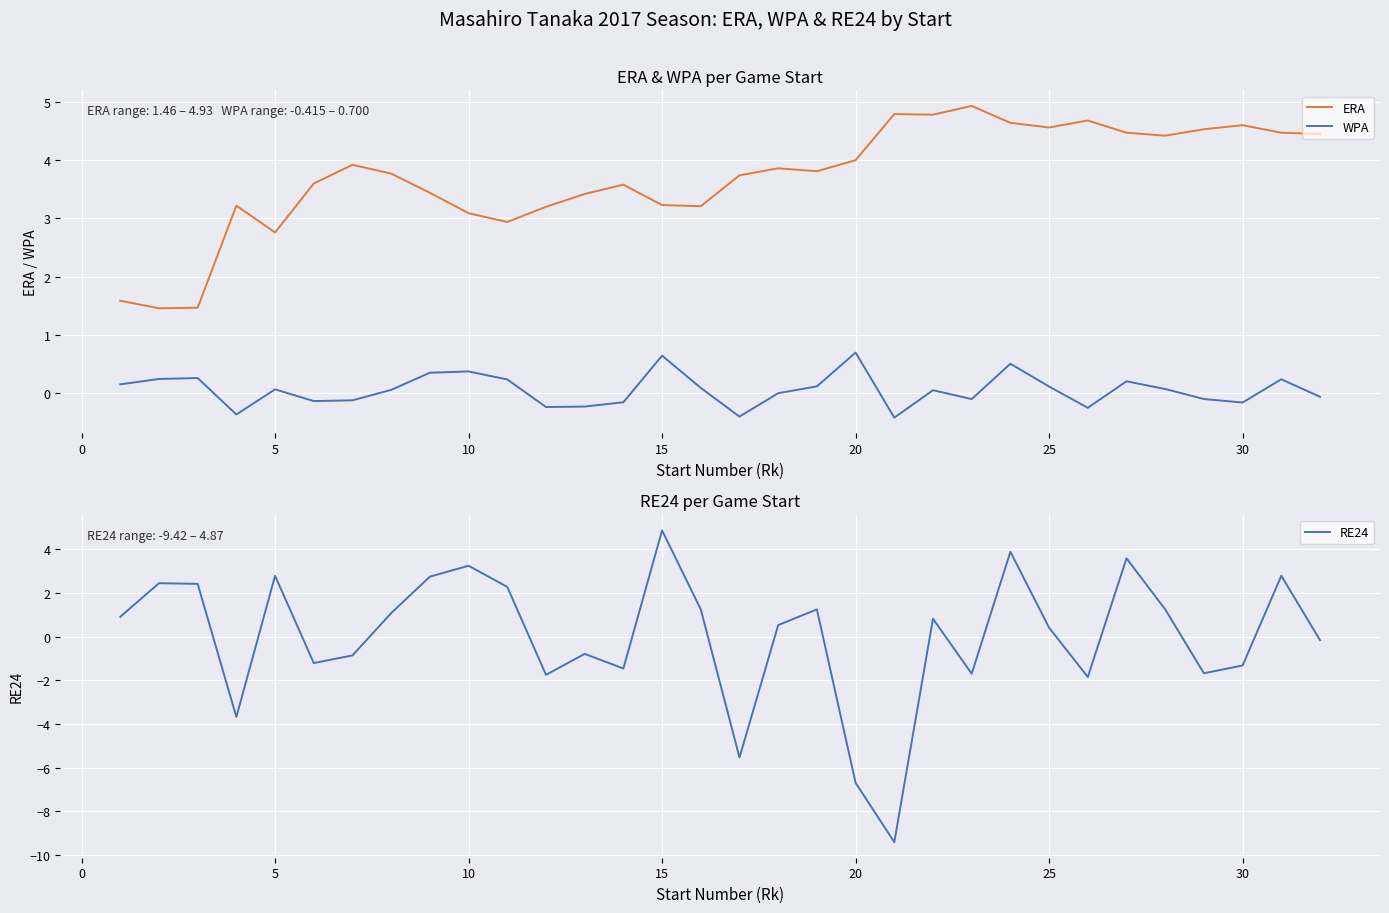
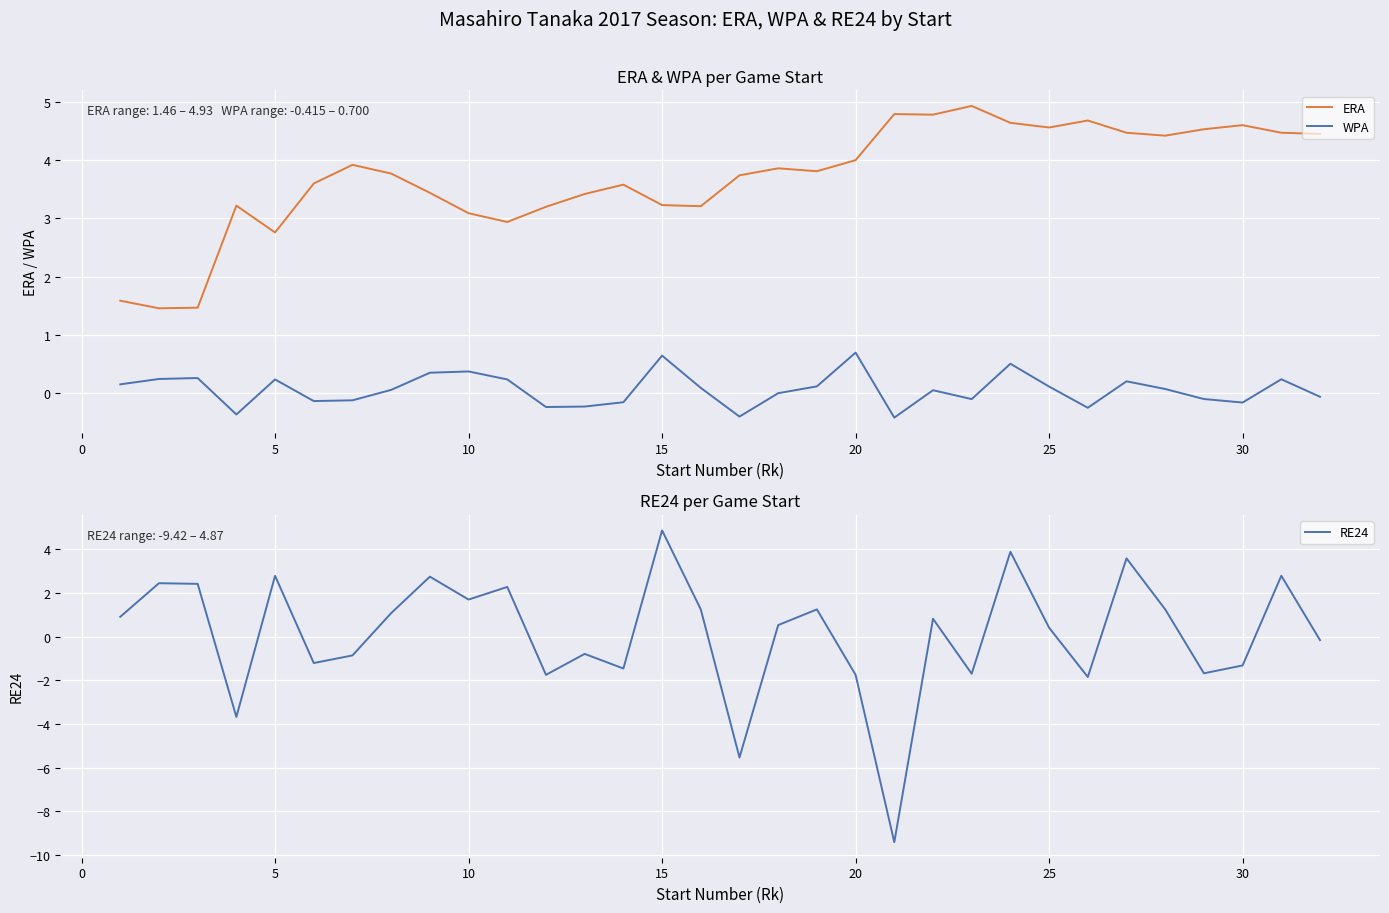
  {
    "ERA & WPA per Game Start": {
      "ERA": {
        "5": 2.8,
        "10": 3.1,
        "15": 3.2,
        "20": 4.0,
        "25": 4.6,
        "30": 4.6
      },
      "WPA": {
-       "5": 0.1,
+       "5": 0.2,
        "10": 0.4,
        "15": 0.6,
        "20": 0.7,
        "25": 0.1,
        "30": -0.2
      }
    },
    "RE24 per Game Start": {
      "5": 2.8,
-     "10": 3.3,
+     "10": 1.7,
      "15": 4.9,
-     "20": -6.7,
+     "20": -1.8,
      "25": 0.4,
      "30": -1.3
    }
  }
